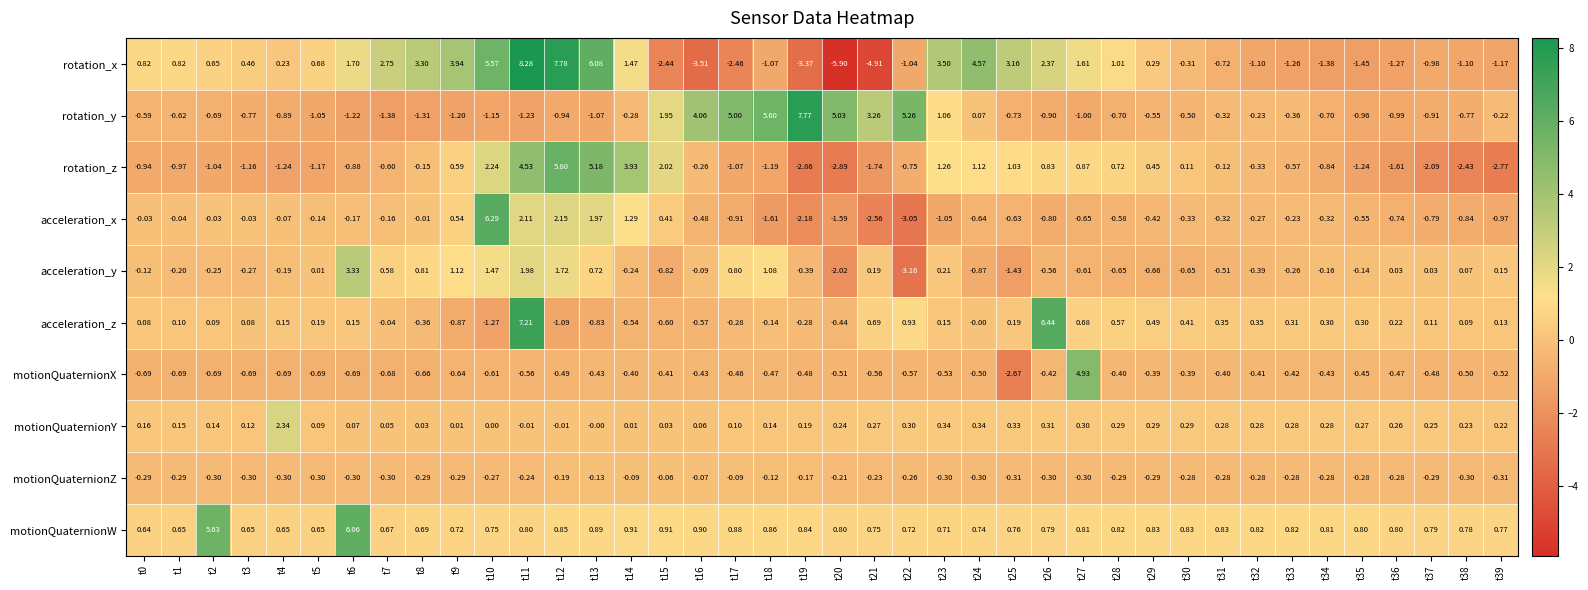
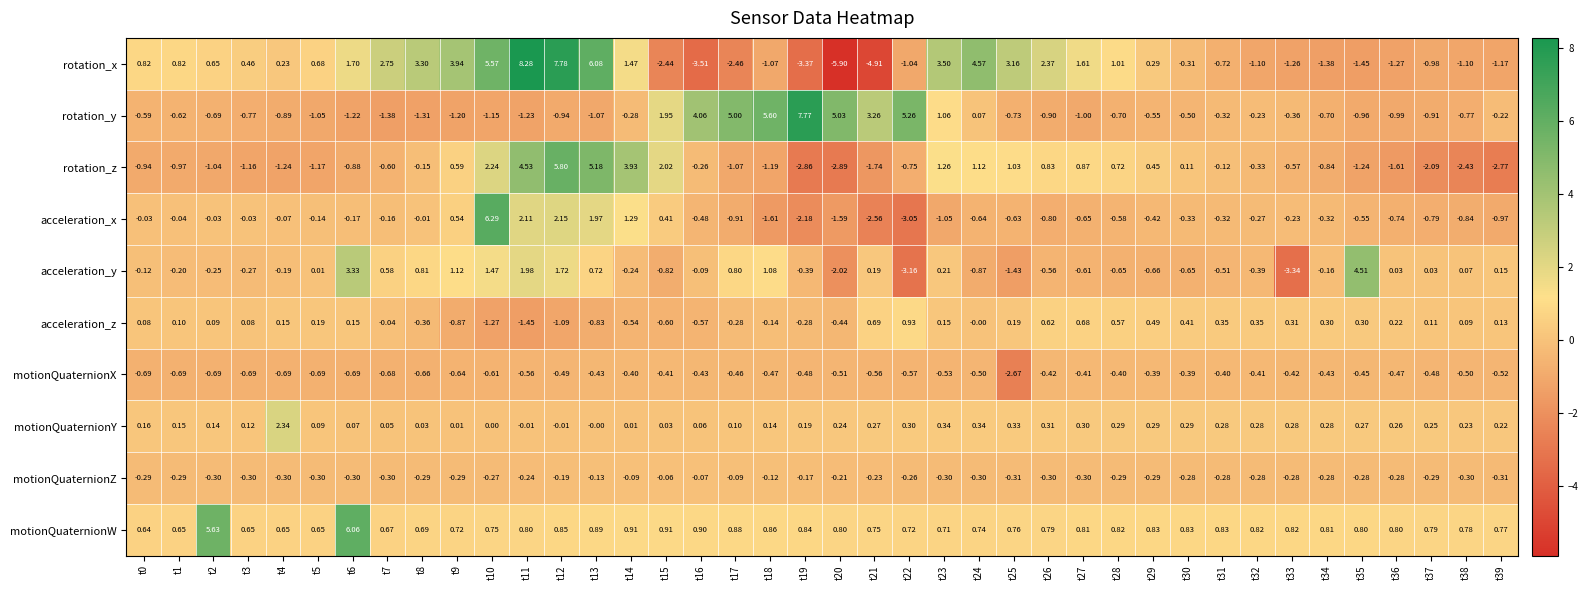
  {
    "acceleration_y": {
      "t0": -0.12,
      "t1": -0.20,
      "t2": -0.25,
      "t3": -0.27,
      "t4": -0.19,
      "t5": 0.01,
      "t6": 3.33,
      "t7": 0.58,
      "t8": 0.81,
      "t9": 1.12,
      "t10": 1.47,
      "t11": 1.98,
      "t12": 1.72,
      "t13": 0.72,
      "t14": -0.24,
      "t15": -0.82,
      "t16": -0.09,
      "t17": 0.80,
      "t18": 1.08,
      "t19": -0.39,
      "t20": -2.02,
      "t21": 0.19,
      "t22": -3.16,
      "t23": 0.21,
      "t24": -0.87,
      "t25": -1.43,
      "t26": -0.56,
      "t27": -0.61,
      "t28": -0.65,
      "t29": -0.66,
      "t30": -0.65,
      "t31": -0.51,
      "t32": -0.39,
-     "t33": -0.26,
+     "t33": -3.34,
      "t34": -0.16,
-     "t35": -0.14,
+     "t35": 4.51,
      "t36": 0.03,
      "t37": 0.03,
      "t38": 0.07,
      "t39": 0.15
    },
    "acceleration_z": {
      "t0": 0.08,
      "t1": 0.10,
      "t2": 0.09,
      "t3": 0.08,
      "t4": 0.15,
      "t5": 0.19,
      "t6": 0.15,
      "t7": -0.04,
      "t8": -0.36,
      "t9": -0.87,
      "t10": -1.27,
-     "t11": 7.21,
+     "t11": -1.45,
      "t12": -1.09,
      "t13": -0.83,
      "t14": -0.54,
      "t15": -0.60,
      "t16": -0.57,
      "t17": -0.28,
      "t18": -0.14,
      "t19": -0.28,
      "t20": -0.44,
      "t21": 0.69,
      "t22": 0.93,
      "t23": 0.15,
      "t24": -0.00,
      "t25": 0.19,
-     "t26": 6.44,
+     "t26": 0.62,
      "t27": 0.68,
      "t28": 0.57,
      "t29": 0.49,
      "t30": 0.41,
      "t31": 0.35,
      "t32": 0.35,
      "t33": 0.31,
      "t34": 0.30,
      "t35": 0.30,
      "t36": 0.22,
      "t37": 0.11,
      "t38": 0.09,
      "t39": 0.13
    },
    "motionQuaternionX": {
      "t0": -0.69,
      "t1": -0.69,
      "t2": -0.69,
      "t3": -0.69,
      "t4": -0.69,
      "t5": -0.69,
      "t6": -0.69,
      "t7": -0.68,
      "t8": -0.66,
      "t9": -0.64,
      "t10": -0.61,
      "t11": -0.56,
      "t12": -0.49,
      "t13": -0.43,
      "t14": -0.40,
      "t15": -0.41,
      "t16": -0.43,
      "t17": -0.46,
      "t18": -0.47,
      "t19": -0.48,
      "t20": -0.51,
      "t21": -0.56,
      "t22": -0.57,
      "t23": -0.53,
      "t24": -0.50,
      "t25": -2.67,
      "t26": -0.42,
-     "t27": 4.93,
+     "t27": -0.41,
      "t28": -0.40,
      "t29": -0.39,
      "t30": -0.39,
      "t31": -0.40,
      "t32": -0.41,
      "t33": -0.42,
      "t34": -0.43,
      "t35": -0.45,
      "t36": -0.47,
      "t37": -0.48,
      "t38": -0.50,
      "t39": -0.52
    }
  }
